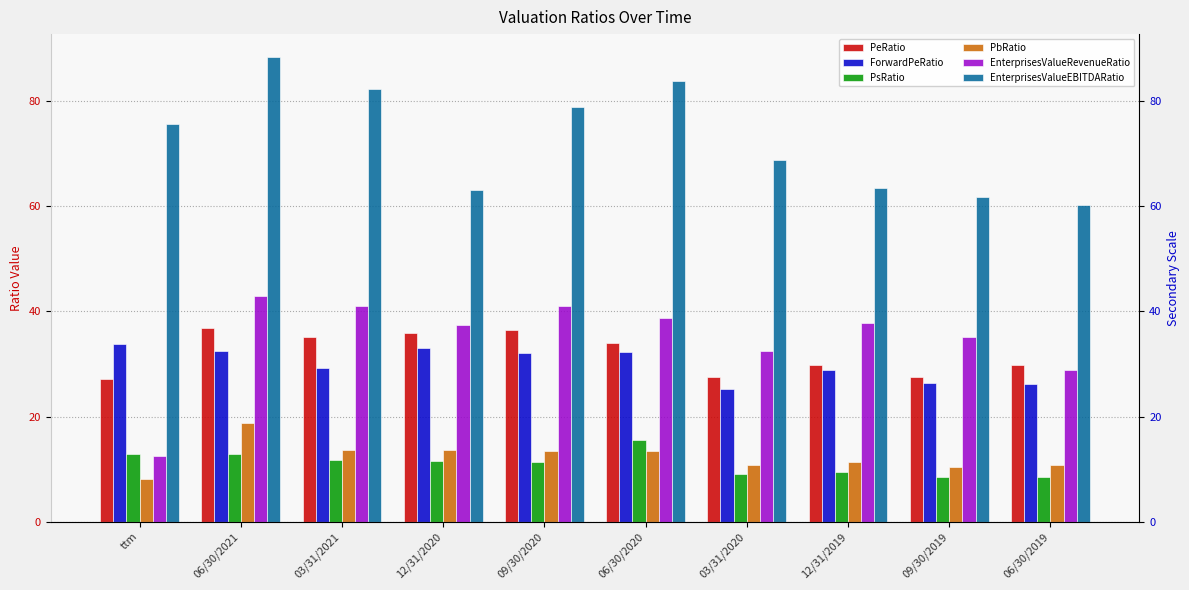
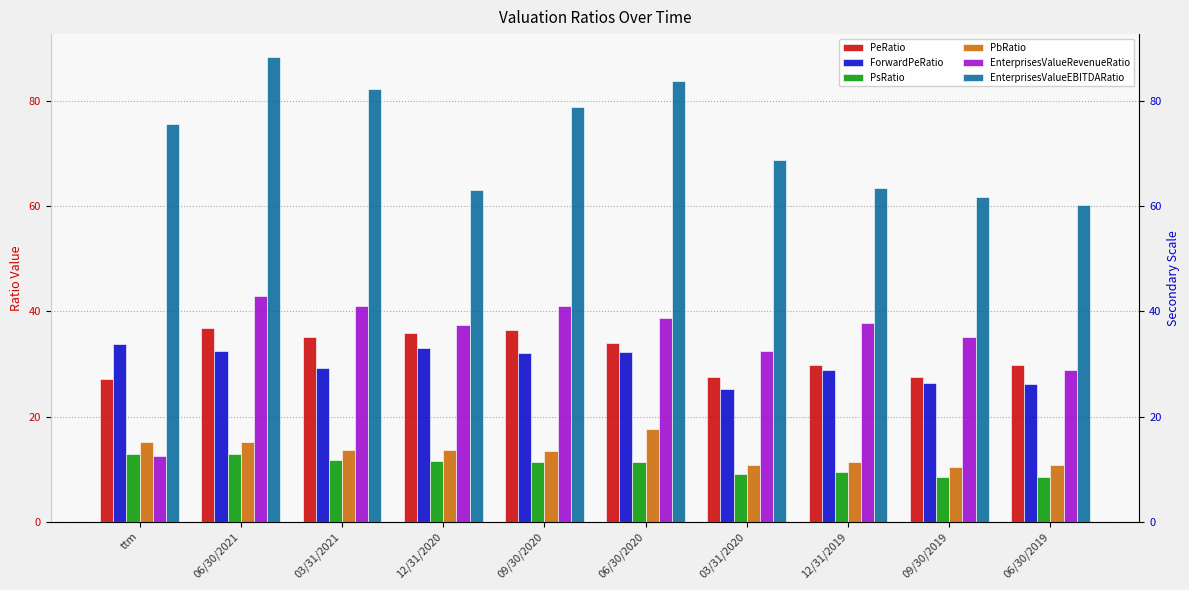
  {
    "PeRatio": {
      "ttm": 27,
      "06/30/2021": 37,
      "03/31/2021": 35,
      "12/31/2020": 36,
      "09/30/2020": 37,
      "06/30/2020": 34,
      "03/31/2020": 27,
      "12/31/2019": 30,
      "09/30/2019": 27,
      "06/30/2019": 30
    },
    "ForwardPeRatio": {
      "ttm": 34,
      "06/30/2021": 33,
      "03/31/2021": 29,
      "12/31/2020": 33,
      "09/30/2020": 32,
      "06/30/2020": 32,
      "03/31/2020": 25,
      "12/31/2019": 29,
      "09/30/2019": 26,
      "06/30/2019": 26
    },
    "PsRatio": {
      "ttm": 13,
      "06/30/2021": 13,
      "03/31/2021": 12,
      "12/31/2020": 12,
      "09/30/2020": 11,
-     "06/30/2020": 16,
+     "06/30/2020": 11,
      "03/31/2020": 9,
      "12/31/2019": 9,
      "09/30/2019": 9,
      "06/30/2019": 9
    },
    "PbRatio": {
-     "ttm": 8,
-     "06/30/2021": 19,
+     "ttm": 15,
+     "06/30/2021": 15,
      "03/31/2021": 14,
      "12/31/2020": 14,
      "09/30/2020": 13,
-     "06/30/2020": 13,
+     "06/30/2020": 18,
      "03/31/2020": 11,
      "12/31/2019": 11,
      "09/30/2019": 10,
      "06/30/2019": 11
    },
    "EnterprisesValueRevenueRatio": {
      "ttm": 12,
      "06/30/2021": 43,
      "03/31/2021": 41,
      "12/31/2020": 37,
      "09/30/2020": 41,
      "06/30/2020": 39,
      "03/31/2020": 33,
      "12/31/2019": 38,
      "09/30/2019": 35,
      "06/30/2019": 29
    },
    "EnterprisesValueEBITDARatio": {
      "ttm": 76,
      "06/30/2021": 88,
      "03/31/2021": 82,
      "12/31/2020": 63,
      "09/30/2020": 79,
      "06/30/2020": 84,
      "03/31/2020": 69,
      "12/31/2019": 64,
      "09/30/2019": 62,
      "06/30/2019": 60
    }
  }
